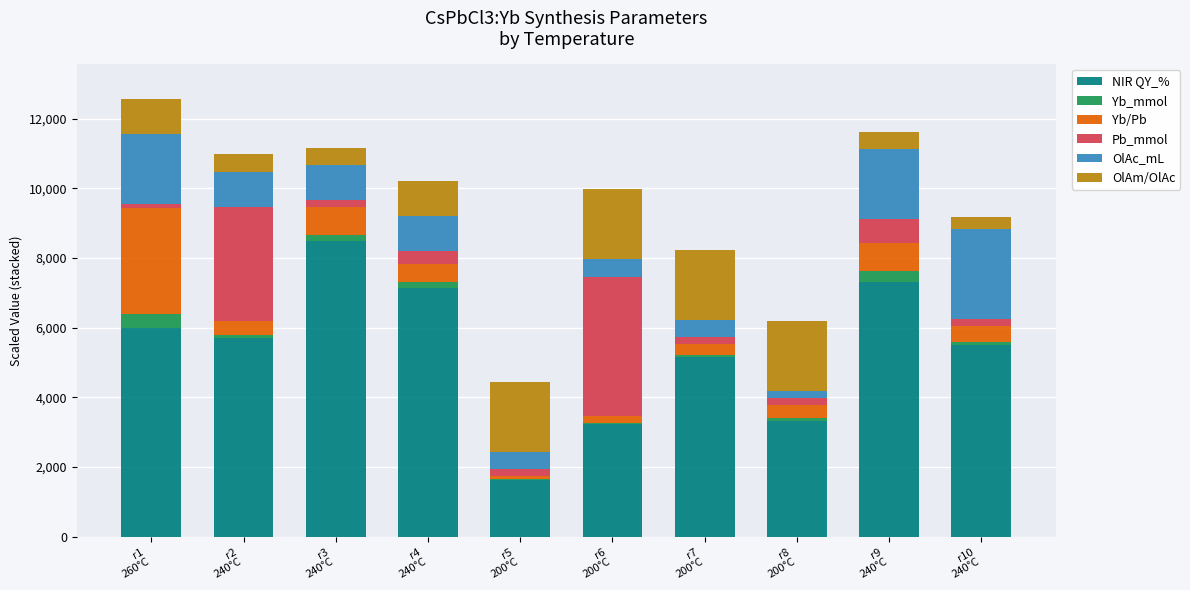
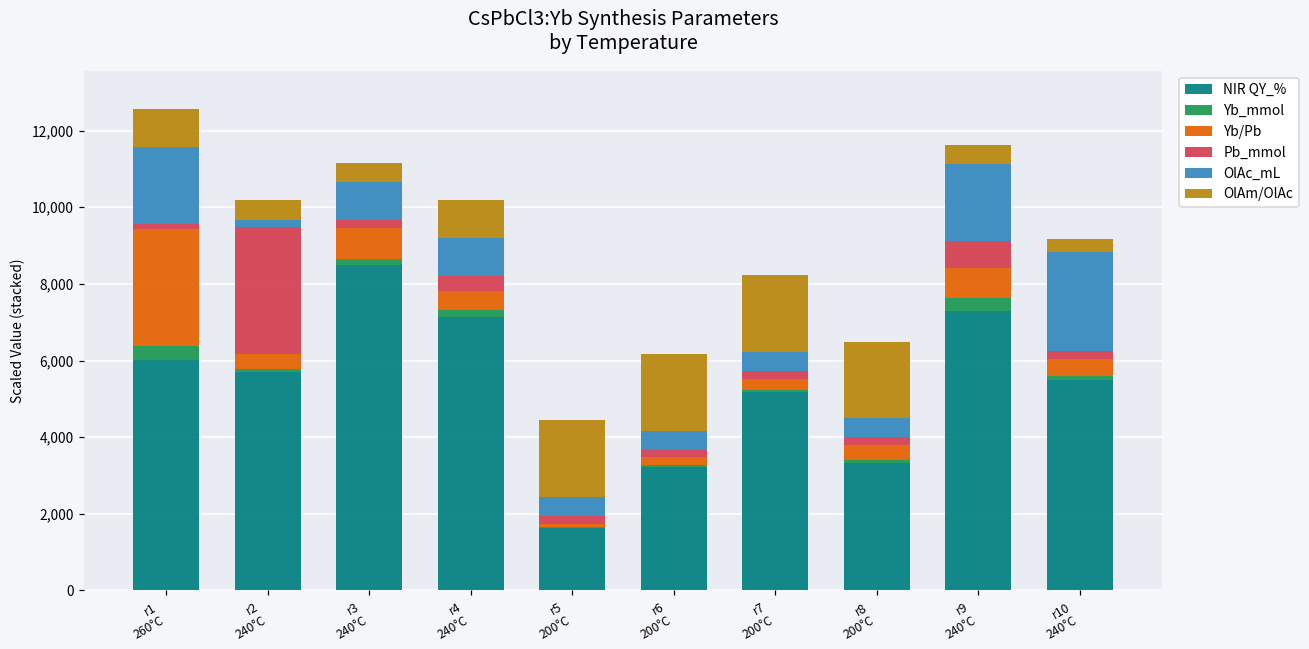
  {
    "Pb_mmol": {
      "r1 260°C": "100",
      "r2 240°C": "3,300",
      "r3 240°C": "200",
      "r4 240°C": "400",
      "r5 200°C": "200",
-     "r6 200°C": "4,000",
+     "r6 200°C": "200",
      "r7 200°C": "200",
      "r8 200°C": "200",
      "r9 240°C": "700",
      "r10 240°C": "200"
    },
    "OlAc_mL": {
      "r1 260°C": "2,000",
-     "r2 240°C": "1,000",
+     "r2 240°C": "200",
      "r3 240°C": "1,000",
      "r4 240°C": "1,000",
      "r5 200°C": "500",
      "r6 200°C": "500",
      "r7 200°C": "500",
-     "r8 200°C": "200",
+     "r8 200°C": "500",
      "r9 240°C": "2,000",
      "r10 240°C": "2,600"
    }
  }
